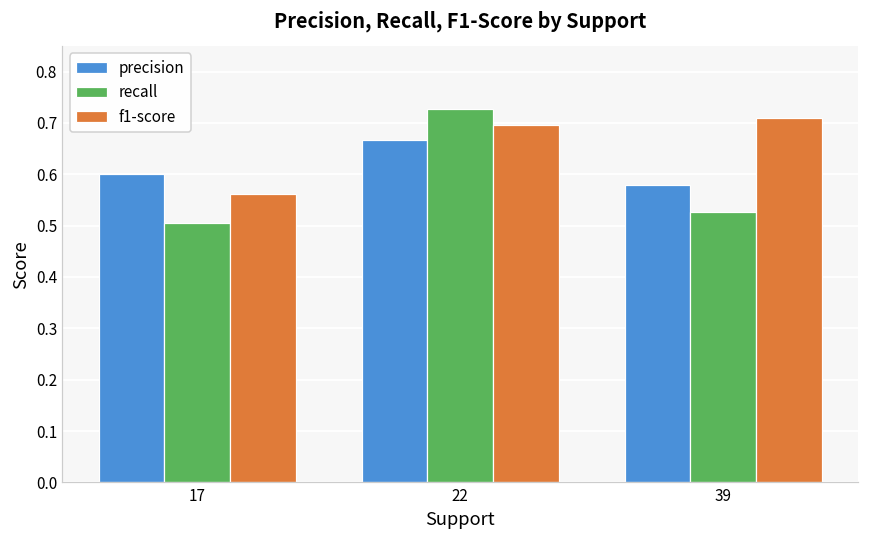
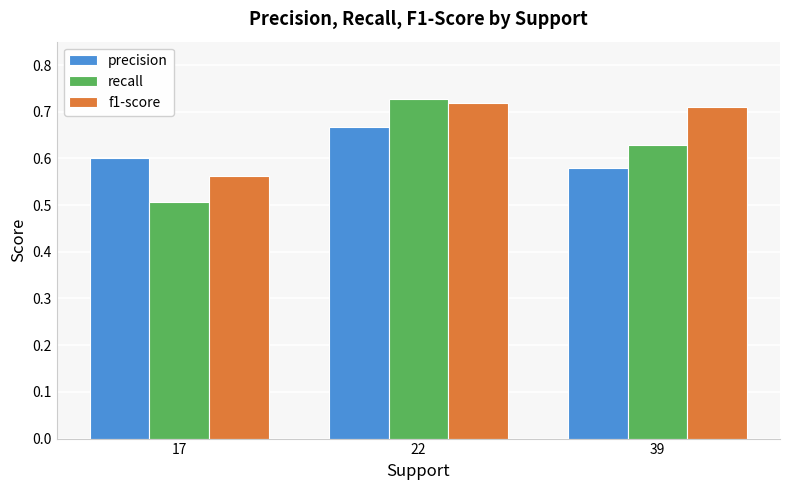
  {
    "precision": {
      "17": 0.60,
      "22": 0.67,
      "39": 0.58
    },
    "recall": {
      "17": 0.51,
      "22": 0.73,
-     "39": 0.53
+     "39": 0.63
    },
    "f1-score": {
      "17": 0.56,
-     "22": 0.70,
+     "22": 0.72,
      "39": 0.71
    }
  }
